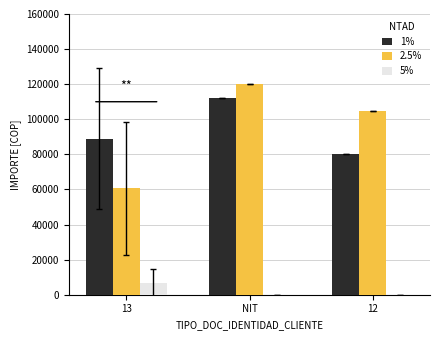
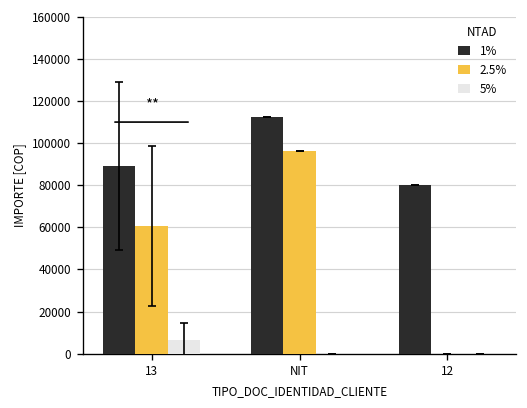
  {
    "1%": {
      "13": 89000,
      "NIT": 112000,
      "12": 80000
    },
    "2.5%": {
      "13": 61000,
-     "NIT": 120000,
-     "12": 105000
+     "NIT": 96000,
+     "12": 0
    },
    "5%": {
      "13": 7000,
      "NIT": 0,
      "12": 0
    }
  }
